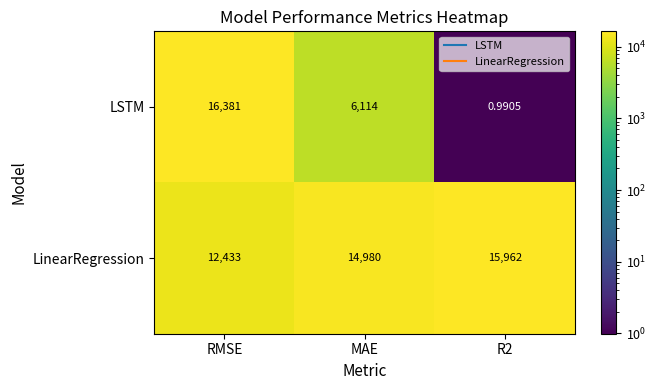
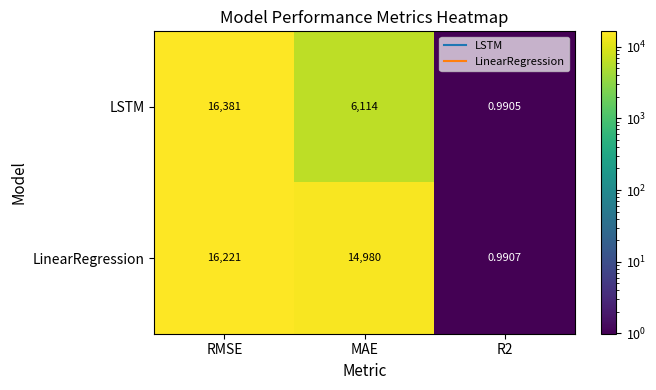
  {
    "LSTM": {
      "RMSE": "16,381",
      "MAE": "6,114",
      "R2": "0.9905"
    },
    "LinearRegression": {
-     "RMSE": "12,433",
+     "RMSE": "16,221",
      "MAE": "14,980",
-     "R2": "15,962"
+     "R2": "0.9907"
    }
  }
